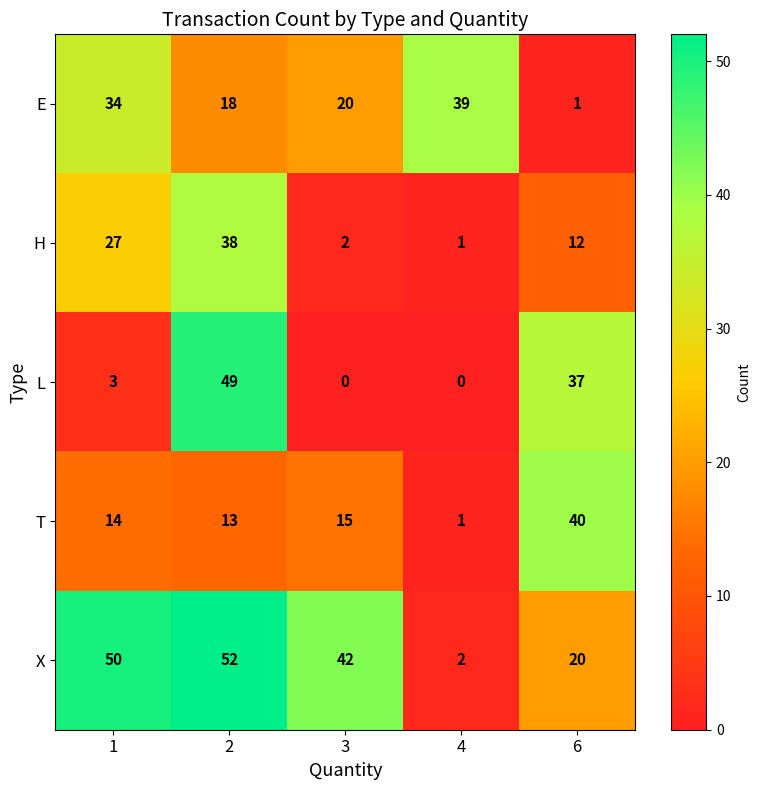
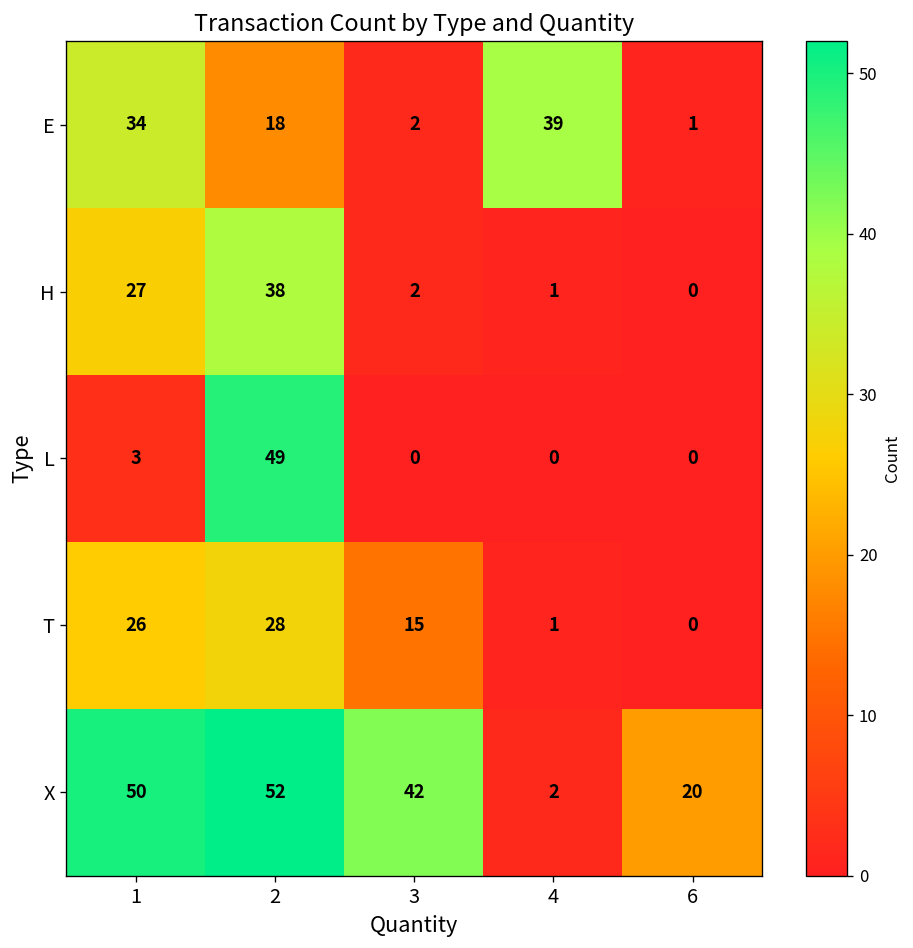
  {
    "E": {
      "1": 34,
      "2": 18,
-     "3": 20,
+     "3": 2,
      "4": 39,
      "6": 1
    },
    "H": {
      "1": 27,
      "2": 38,
      "3": 2,
      "4": 1,
-     "6": 12
+     "6": 0
    },
    "L": {
      "1": 3,
      "2": 49,
      "3": 0,
      "4": 0,
-     "6": 37
+     "6": 0
    },
    "T": {
-     "1": 14,
-     "2": 13,
+     "1": 26,
+     "2": 28,
      "3": 15,
      "4": 1,
-     "6": 40
+     "6": 0
    },
    "X": {
      "1": 50,
      "2": 52,
      "3": 42,
      "4": 2,
      "6": 20
    }
  }
